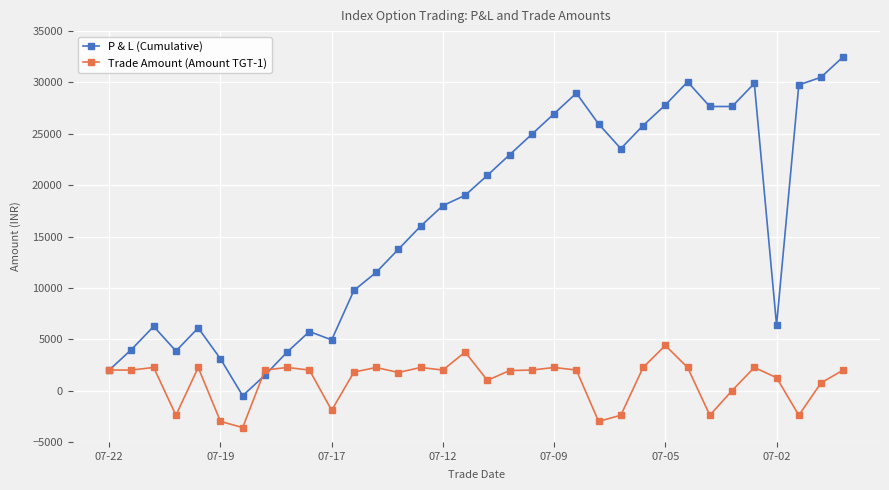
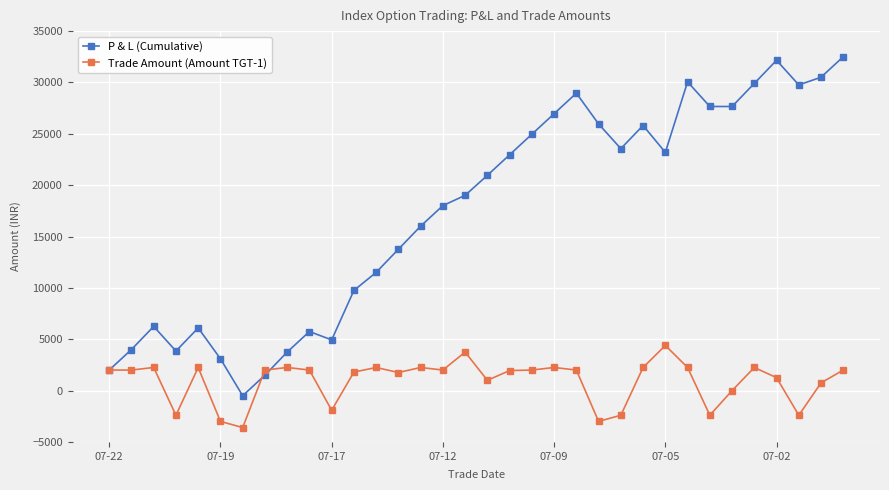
  {
    "P & L (Cumulative)": {
      "07-19": 3100,
      "07-17": 4900,
      "07-12": 18000,
      "07-09": 27000,
-     "07-05": 27800,
-     "07-02": 6400
+     "07-05": 23200,
+     "07-02": 32200
    },
    "Trade Amount (Amount TGT-1)": {
      "07-19": -3000,
      "07-17": -1900,
      "07-12": 2000,
      "07-09": 2300,
      "07-05": 4400,
      "07-02": 1300
    }
  }
